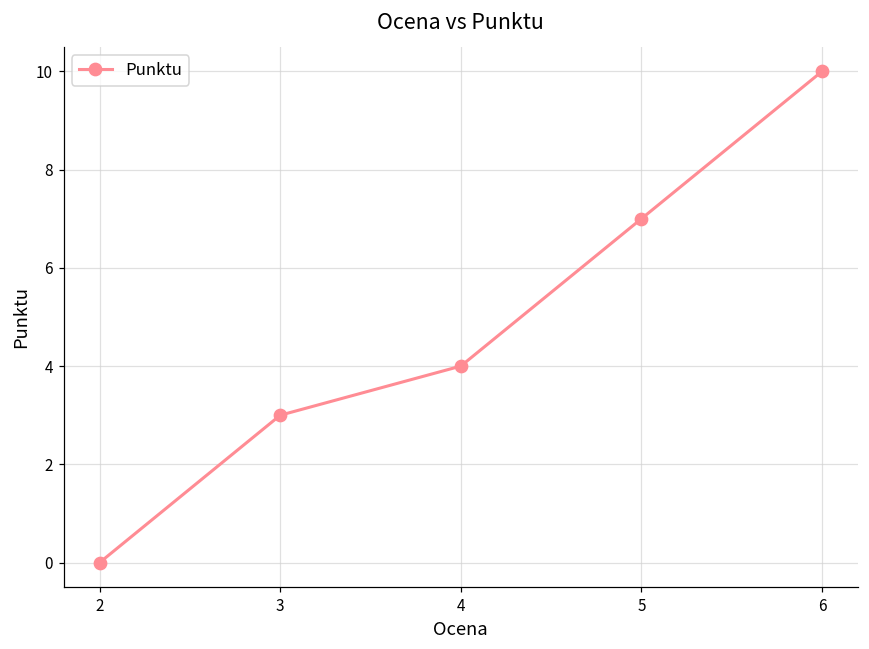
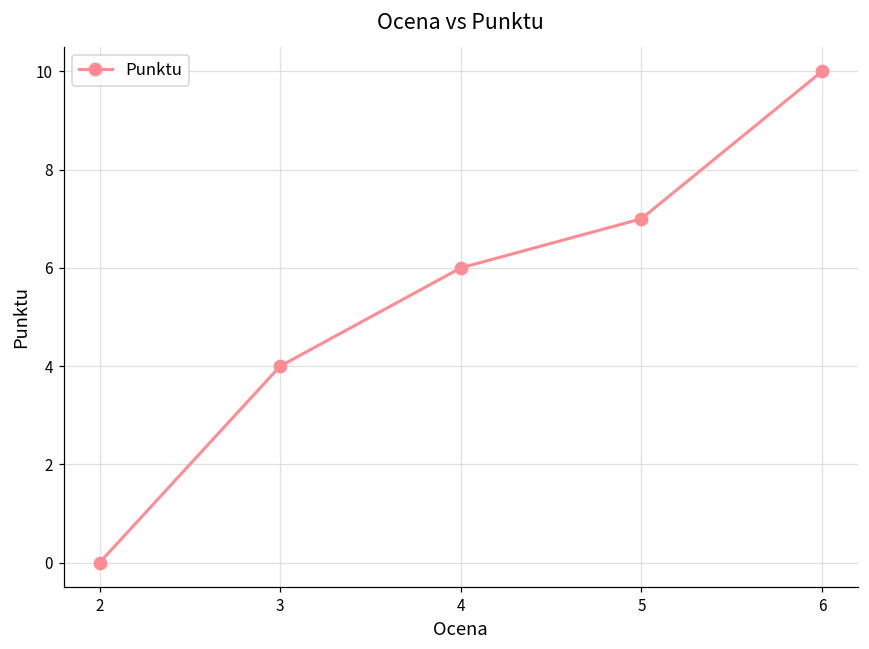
  {
    "2": 0,
-   "3": 3,
-   "4": 4,
+   "3": 4,
+   "4": 6,
    "5": 7,
    "6": 10
  }
